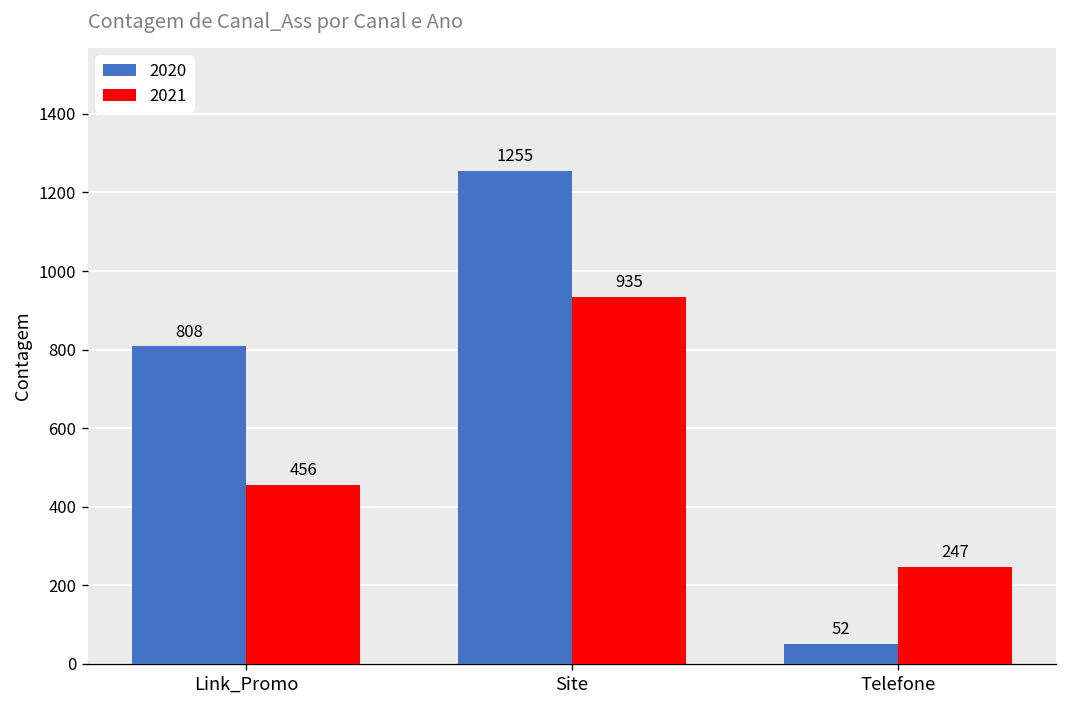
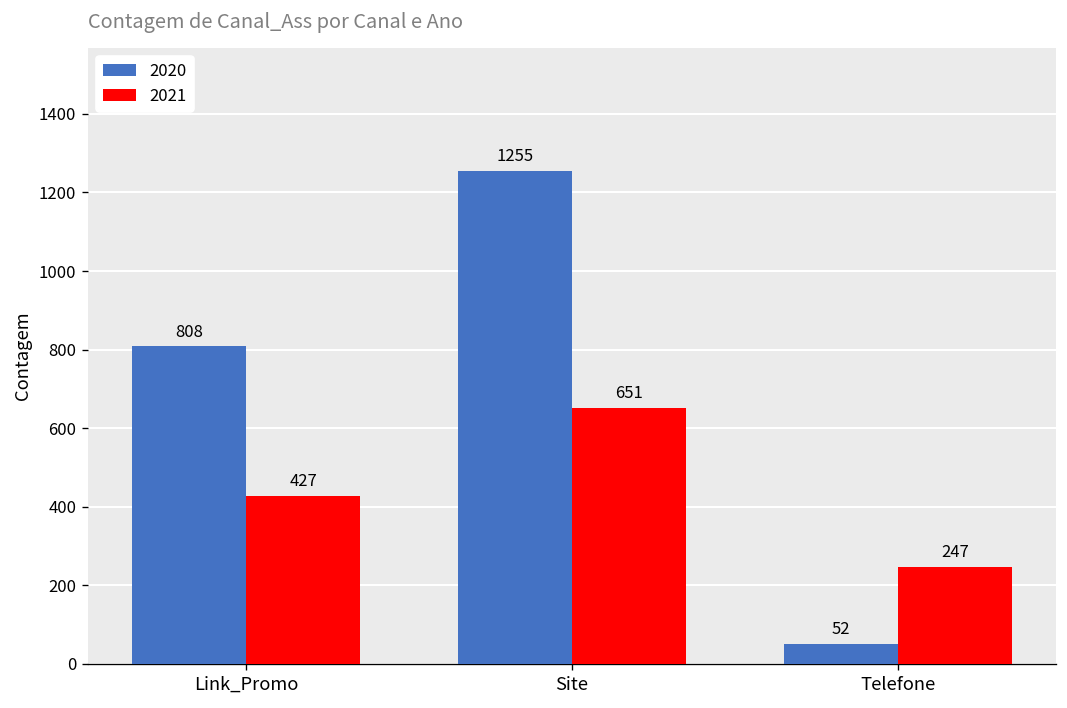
  {
    "2020": {
      "Link_Promo": 808,
      "Site": 1255,
      "Telefone": 52
    },
    "2021": {
-     "Link_Promo": 456,
-     "Site": 935,
+     "Link_Promo": 427,
+     "Site": 651,
      "Telefone": 247
    }
  }
